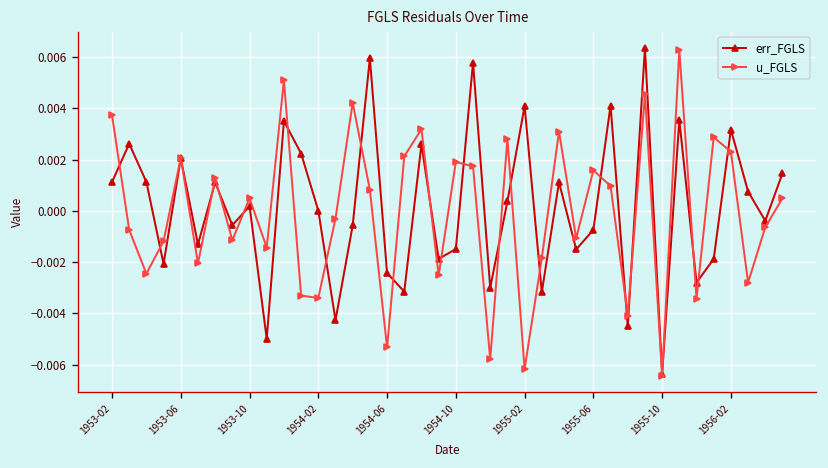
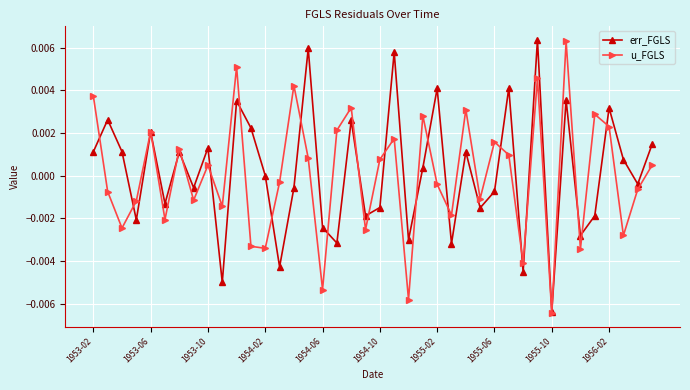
  {
    "err_FGLS": {
      "1953-02": 0.0011,
-     "1953-10": 0.0002,
+     "1953-10": 0.0013,
      "1954-02": 0.0000,
      "1954-06": -0.0024,
      "1954-10": -0.0015,
      "1955-02": 0.0041,
      "1955-06": -0.0007,
      "1956-02": 0.0032
    },
    "u_FGLS": {
      "1953-02": 0.0037,
      "1953-10": 0.0005,
      "1954-02": -0.0034,
      "1954-06": -0.0053,
-     "1954-10": 0.0019,
-     "1955-02": -0.0062,
+     "1954-10": 0.0008,
+     "1955-02": -0.0004,
      "1955-06": 0.0016,
      "1956-02": 0.0023
    }
  }
